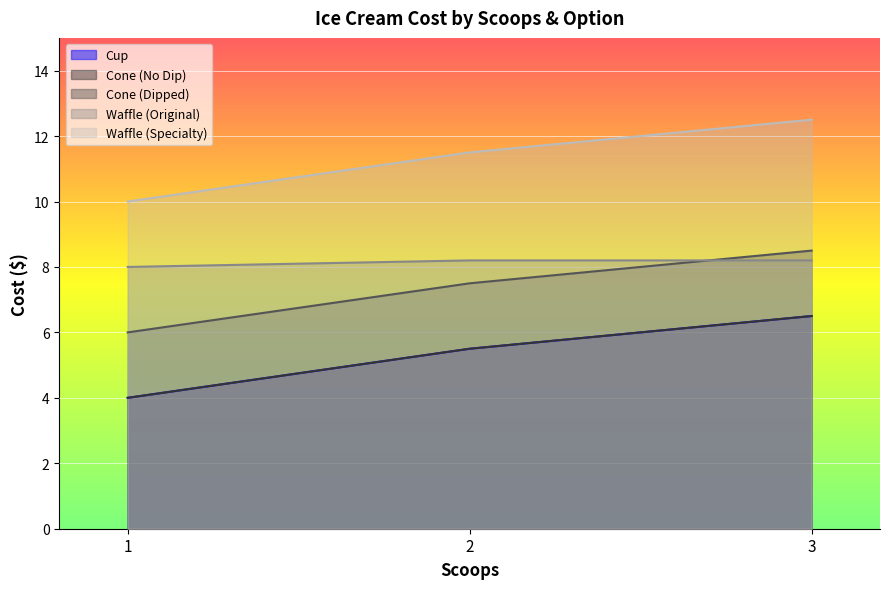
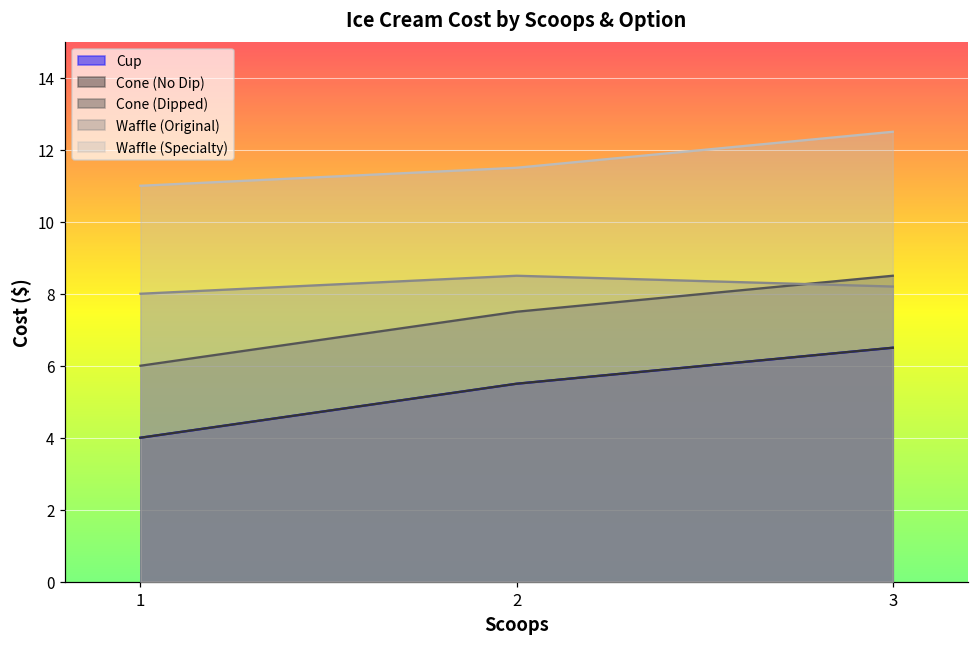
  {
    "Waffle (Original)": {
      "1": 8.0,
-     "2": 8.2,
+     "2": 8.5,
      "3": 8.2
    },
    "Waffle (Specialty)": {
-     "1": 10,
+     "1": 11,
      "2": 11.5,
      "3": 12.5
    }
  }
